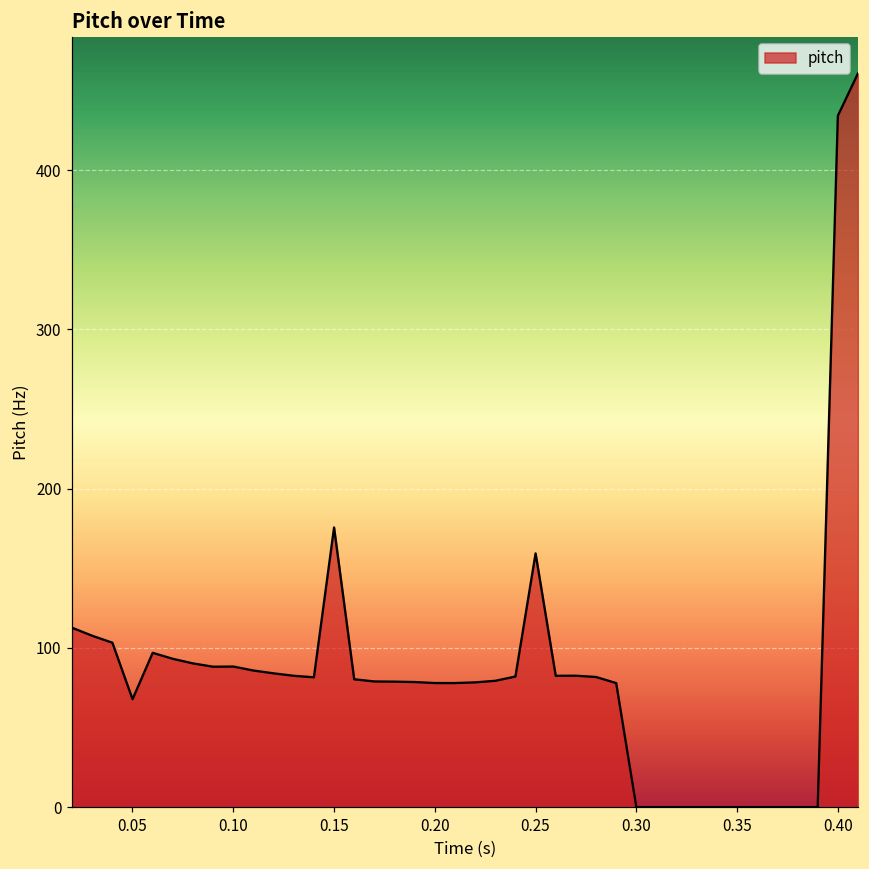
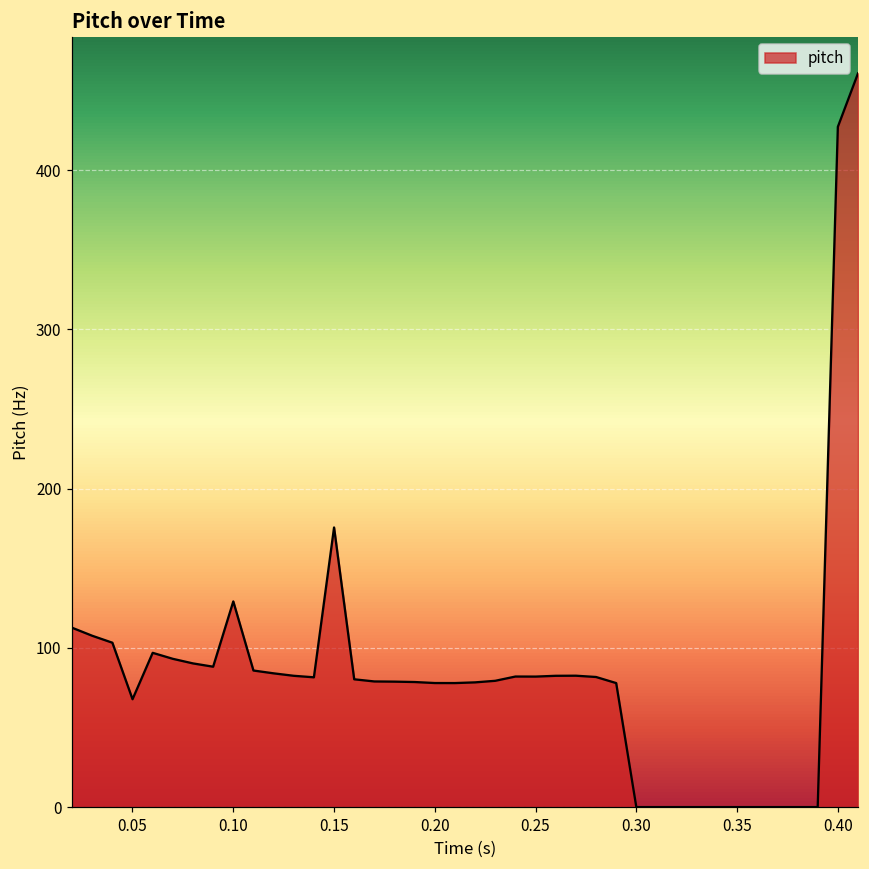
  {
    "0.05": 68,
-   "0.10": 88,
+   "0.10": 129,
    "0.15": 176,
    "0.20": 78,
-   "0.25": 159,
+   "0.25": 82,
    "0.30": 0,
    "0.35": 0,
-   "0.40": 434
+   "0.40": 427
  }
